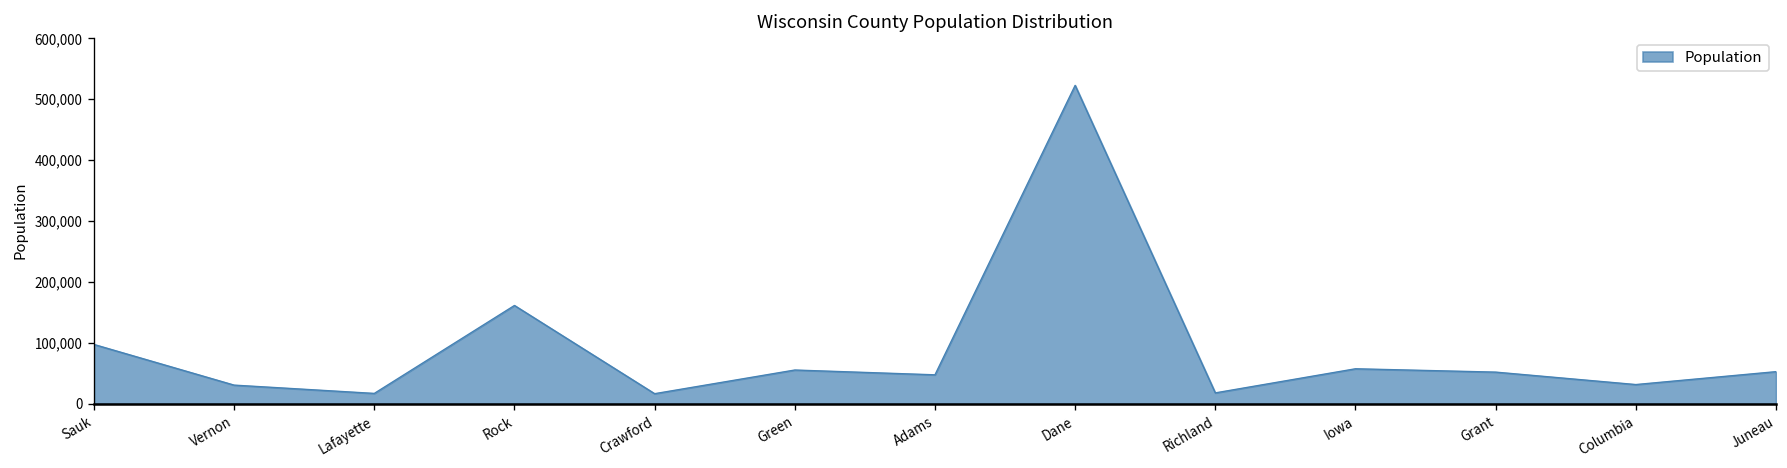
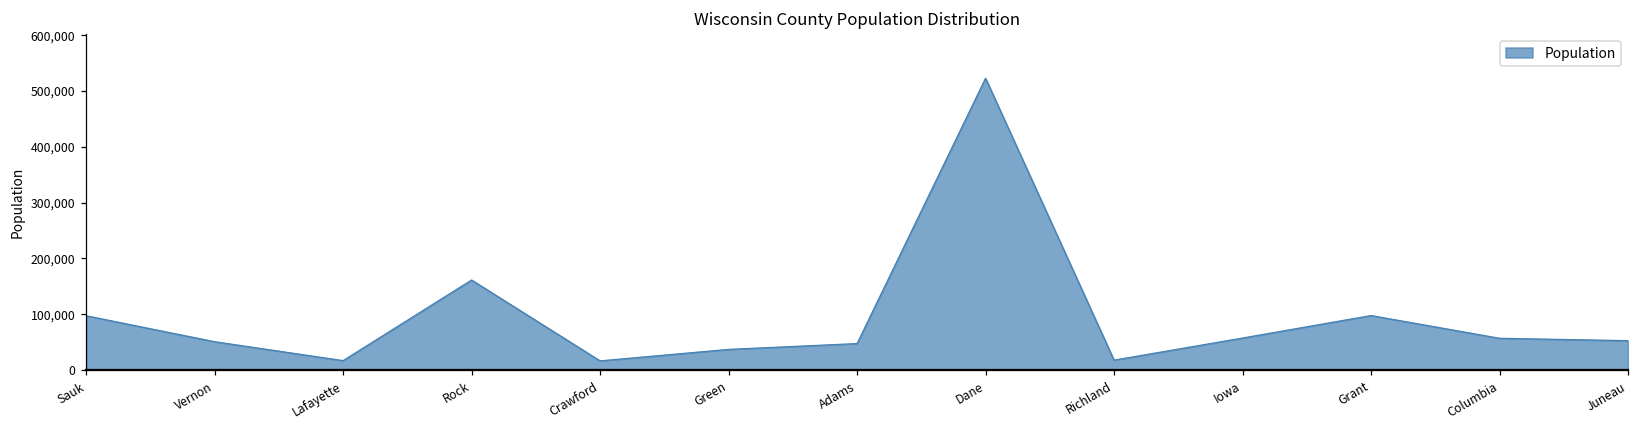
  {
    "Sauk": "100,000",
-   "Vernon": "30,000",
+   "Vernon": "50,000",
    "Lafayette": "20,000",
    "Rock": "160,000",
    "Crawford": "20,000",
-   "Green": "60,000",
+   "Green": "40,000",
    "Adams": "50,000",
    "Dane": "520,000",
    "Richland": "20,000",
    "Iowa": "60,000",
-   "Grant": "50,000",
-   "Columbia": "30,000",
+   "Grant": "100,000",
+   "Columbia": "60,000",
    "Juneau": "50,000"
  }
